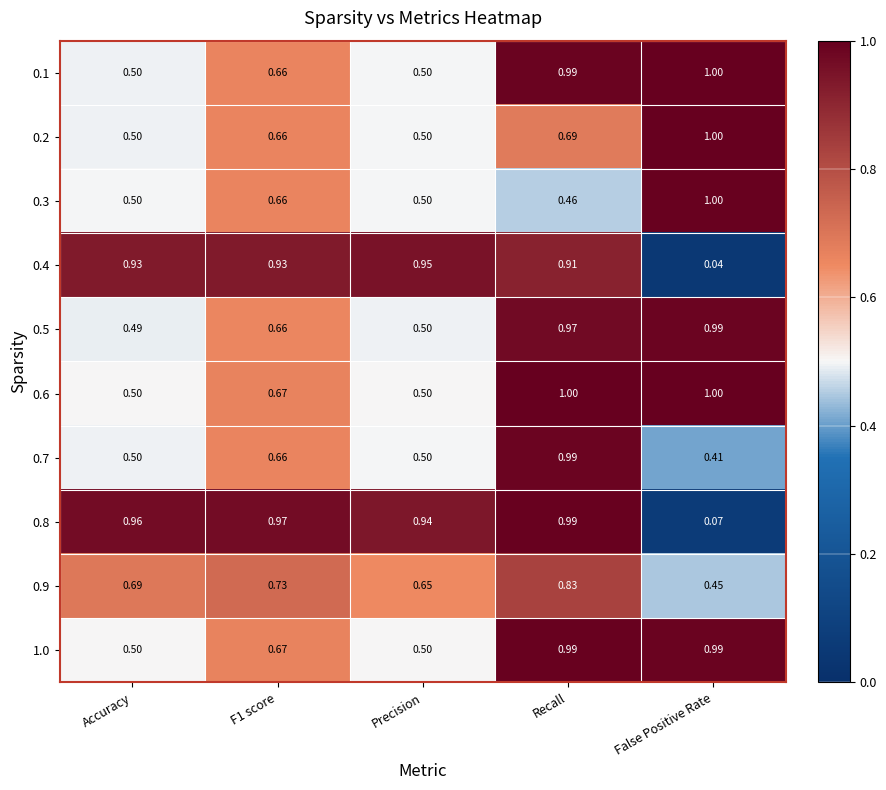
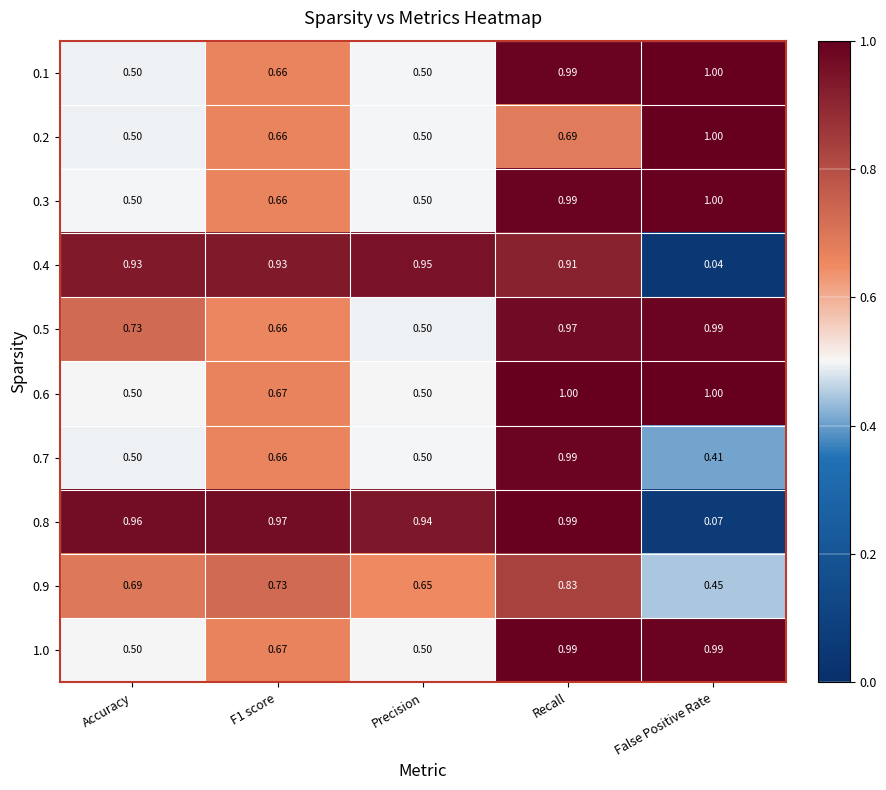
  {
    "0.1": {
      "Accuracy": 0.50,
      "F1 score": 0.66,
      "Precision": 0.50,
      "Recall": 0.99,
      "False Positive Rate": 1.00
    },
    "0.2": {
      "Accuracy": 0.50,
      "F1 score": 0.66,
      "Precision": 0.50,
      "Recall": 0.69,
      "False Positive Rate": 1.00
    },
    "0.3": {
      "Accuracy": 0.50,
      "F1 score": 0.66,
      "Precision": 0.50,
-     "Recall": 0.46,
+     "Recall": 0.99,
      "False Positive Rate": 1.00
    },
    "0.4": {
      "Accuracy": 0.93,
      "F1 score": 0.93,
      "Precision": 0.95,
      "Recall": 0.91,
      "False Positive Rate": 0.04
    },
    "0.5": {
-     "Accuracy": 0.49,
+     "Accuracy": 0.73,
      "F1 score": 0.66,
      "Precision": 0.50,
      "Recall": 0.97,
      "False Positive Rate": 0.99
    },
    "0.6": {
      "Accuracy": 0.50,
      "F1 score": 0.67,
      "Precision": 0.50,
      "Recall": 1.00,
      "False Positive Rate": 1.00
    },
    "0.7": {
      "Accuracy": 0.50,
      "F1 score": 0.66,
      "Precision": 0.50,
      "Recall": 0.99,
      "False Positive Rate": 0.41
    },
    "0.8": {
      "Accuracy": 0.96,
      "F1 score": 0.97,
      "Precision": 0.94,
      "Recall": 0.99,
      "False Positive Rate": 0.07
    },
    "0.9": {
      "Accuracy": 0.69,
      "F1 score": 0.73,
      "Precision": 0.65,
      "Recall": 0.83,
      "False Positive Rate": 0.45
    },
    "1.0": {
      "Accuracy": 0.50,
      "F1 score": 0.67,
      "Precision": 0.50,
      "Recall": 0.99,
      "False Positive Rate": 0.99
    }
  }
